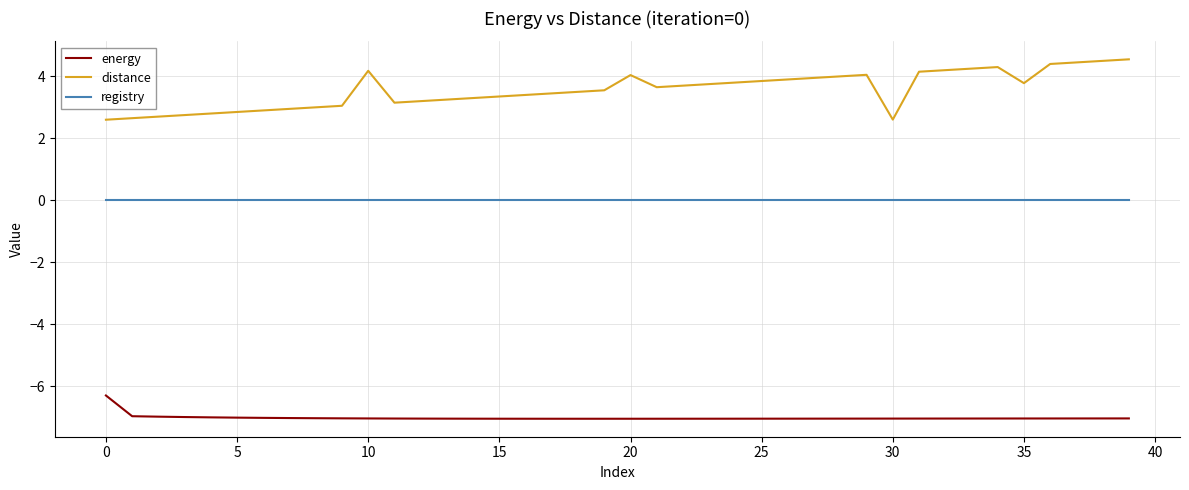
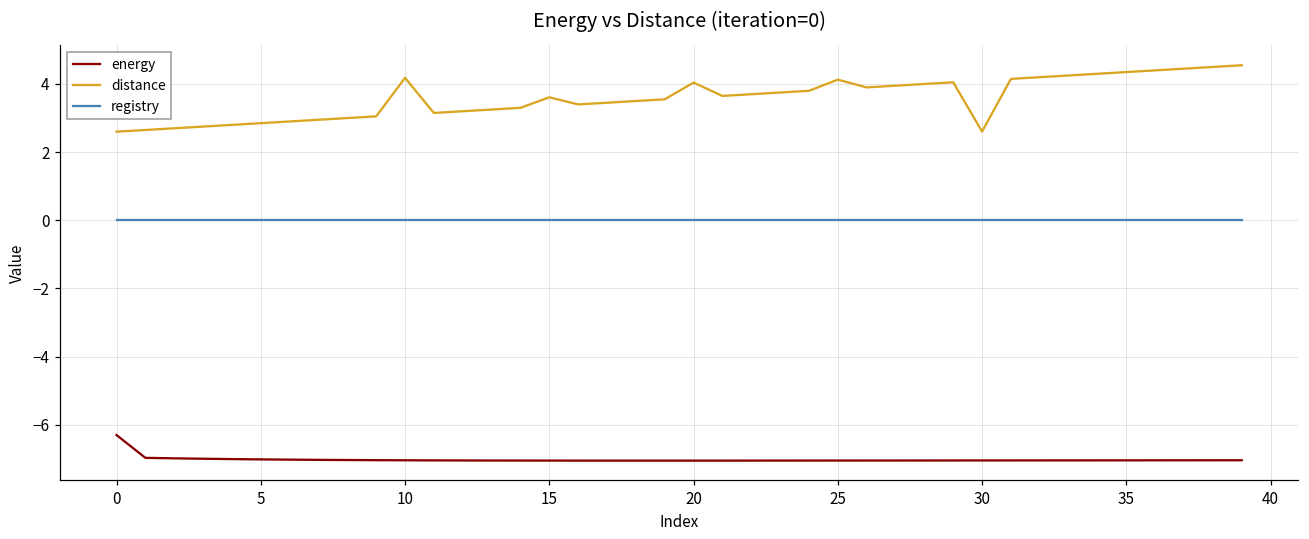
  {
    "energy": {
      "0": -6.3,
      "5": -7.0,
      "10": -7.0,
      "15": -7.1,
      "20": -7.1,
      "25": -7.1,
      "30": -7.1,
      "35": -7.0
    },
    "distance": {
      "0": 2.6,
      "5": 2.8,
      "10": 4.2,
-     "15": 3.3,
+     "15": 3.6,
      "20": 4.0,
-     "25": 3.8,
+     "25": 4.1,
      "30": 2.6,
-     "35": 3.8
+     "35": 4.3
    },
    "registry": {
      "0": 0.0,
      "5": 0.0,
      "10": 0.0,
      "15": 0.0,
      "20": 0.0,
      "25": 0.0,
      "30": 0.0,
      "35": 0.0
    }
  }
